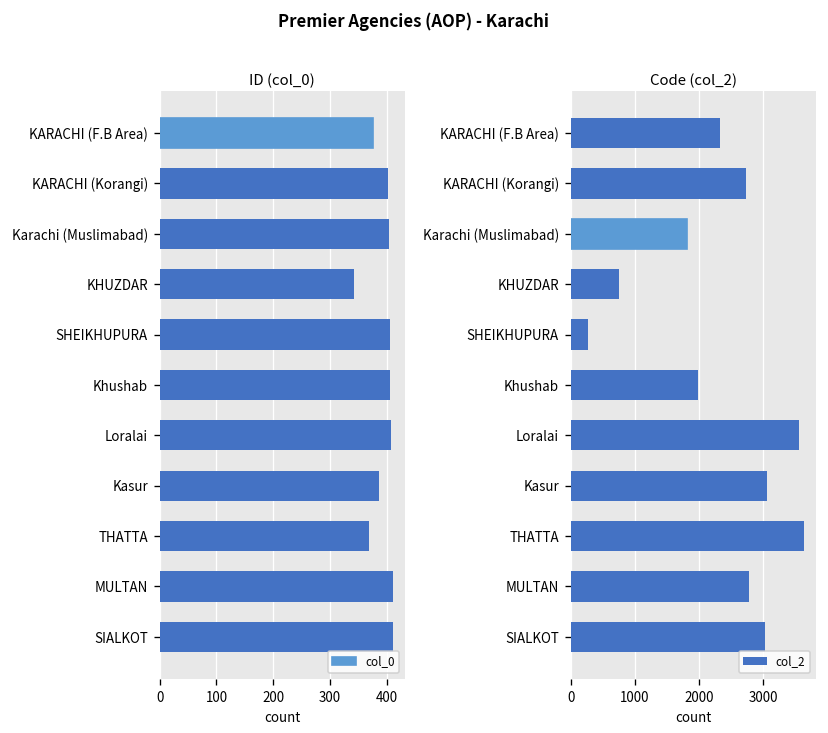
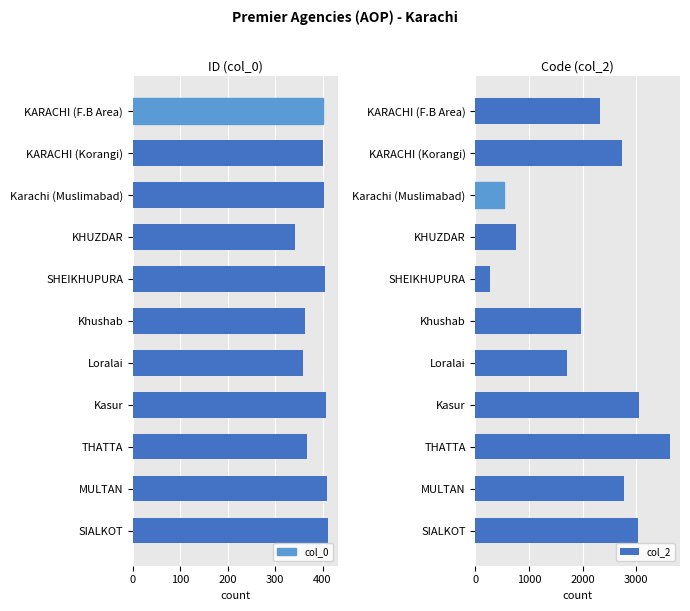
  {
    "ID (col_0)": {
-     "KARACHI (F.B Area)": 380,
+     "KARACHI (F.B Area)": 400,
      "KARACHI (Korangi)": 400,
      "Karachi (Muslimabad)": 400,
      "KHUZDAR": 340,
      "SHEIKHUPURA": 410,
-     "Khushab": 410,
-     "Loralai": 410,
-     "Kasur": 390,
+     "Khushab": 360,
+     "Loralai": 360,
+     "Kasur": 410,
      "THATTA": 370,
      "MULTAN": 410,
      "SIALKOT": 410
    },
    "Code (col_2)": {
      "KARACHI (F.B Area)": 2300,
      "KARACHI (Korangi)": 2700,
-     "Karachi (Muslimabad)": 1800,
+     "Karachi (Muslimabad)": 500,
      "KHUZDAR": 700,
      "SHEIKHUPURA": 300,
      "Khushab": 2000,
-     "Loralai": 3600,
+     "Loralai": 1700,
      "Kasur": 3100,
      "THATTA": 3600,
      "MULTAN": 2800,
      "SIALKOT": 3000
    }
  }
